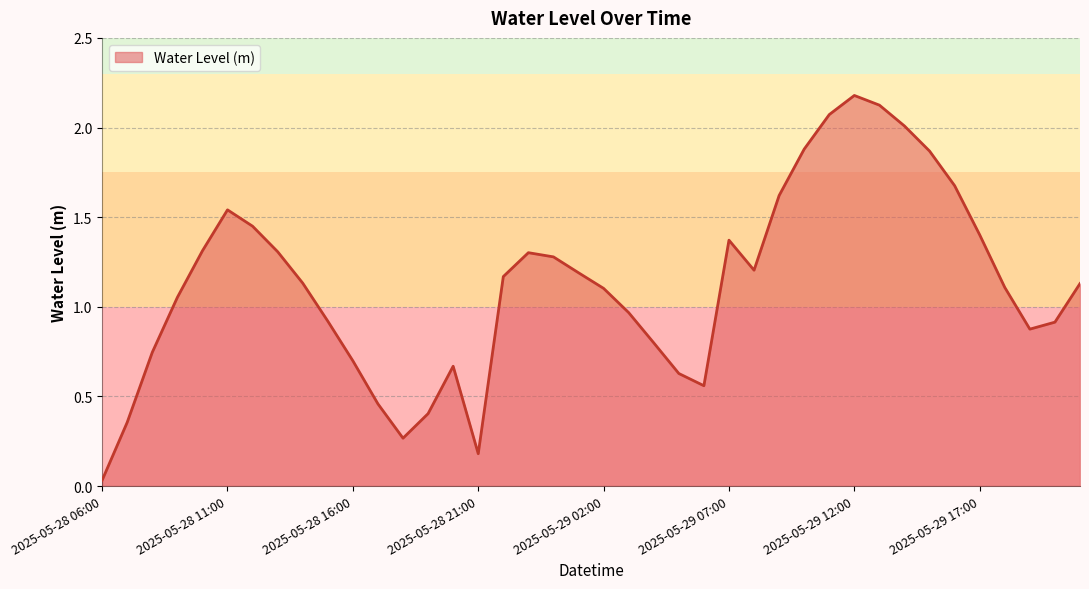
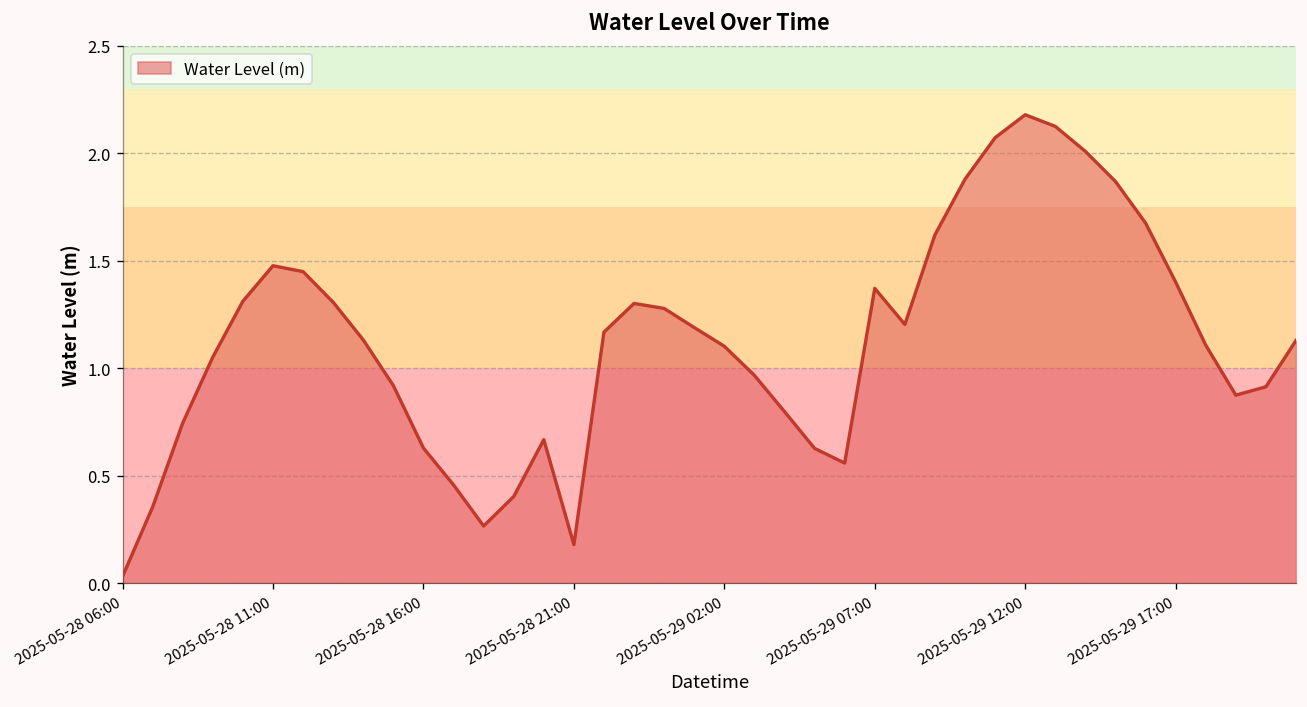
  {
    "2025-05-28 06:00": 0.03,
-   "2025-05-28 11:00": 1.54,
-   "2025-05-28 16:00": 0.70,
+   "2025-05-28 11:00": 1.48,
+   "2025-05-28 16:00": 0.63,
    "2025-05-28 21:00": 0.18,
    "2025-05-29 02:00": 1.10,
    "2025-05-29 07:00": 1.37,
    "2025-05-29 12:00": 2.18,
    "2025-05-29 17:00": 1.40
  }
